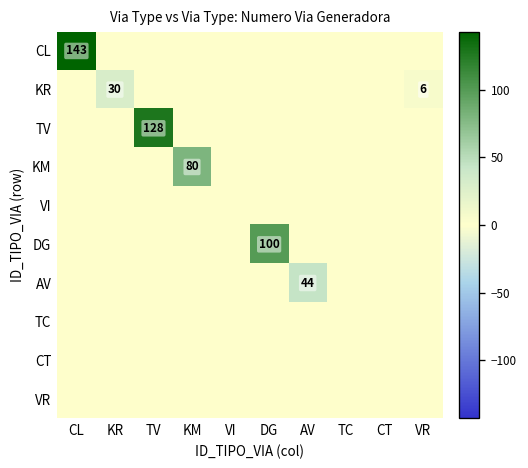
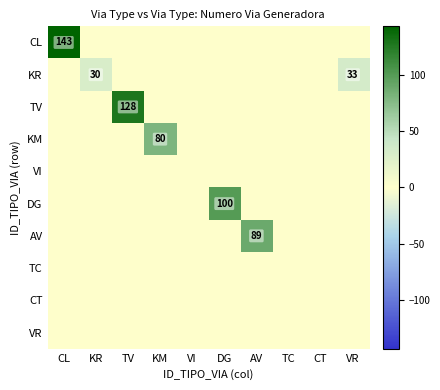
  {
    "KR": {
-     "VR": 6
+     "VR": 33
    },
    "AV": {
-     "AV": 44
+     "AV": 89
    }
  }
